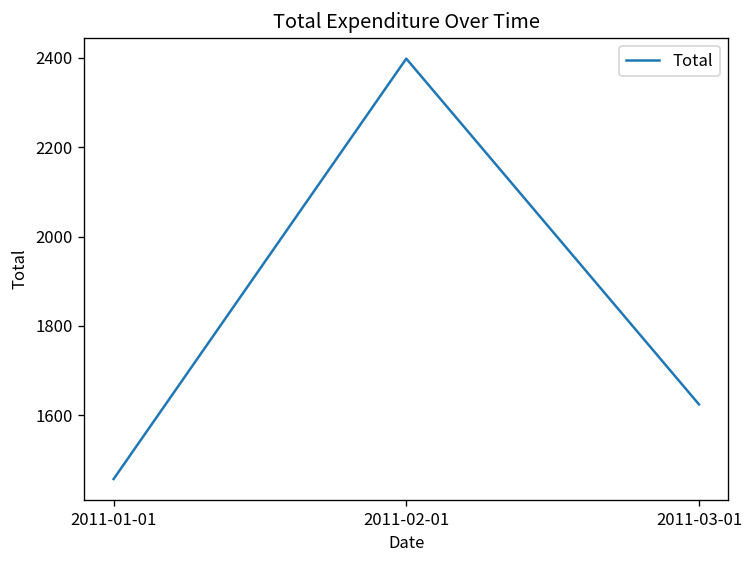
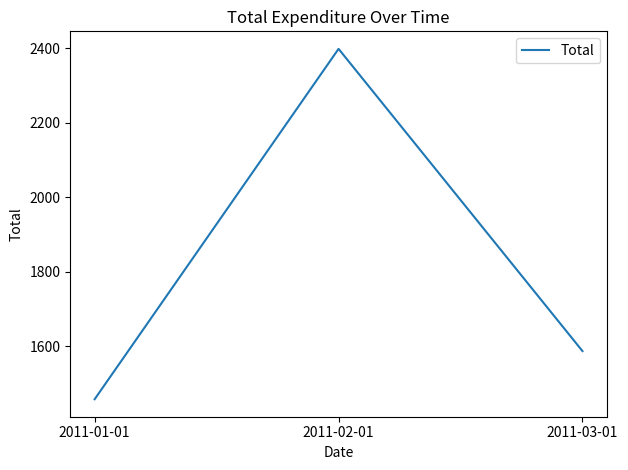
  {
    "2011-01-01": 1460,
    "2011-02-01": 2400,
-   "2011-03-01": 1620
+   "2011-03-01": 1590
  }
